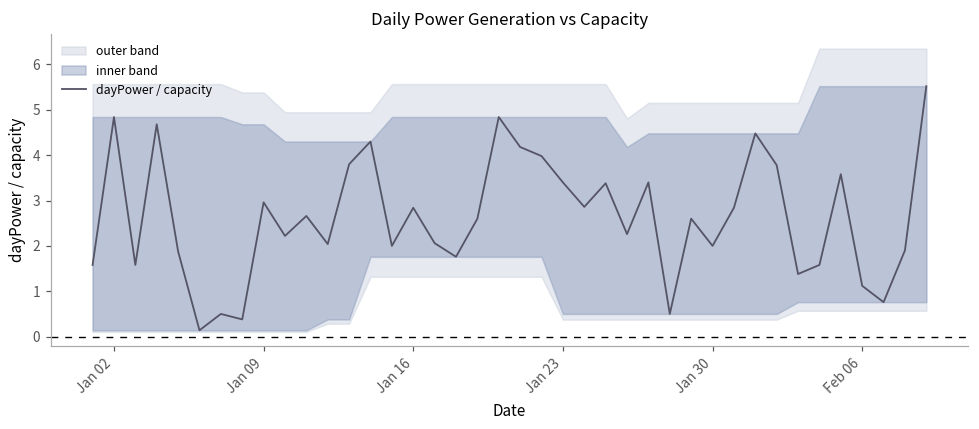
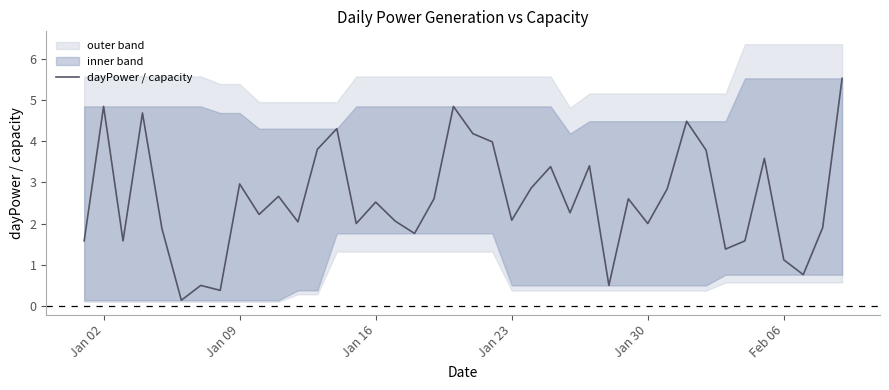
  {
    "dayPower / capacity": {
      "Jan 09": 3.0,
-     "Jan 16": 2.8,
-     "Jan 23": 3.4,
+     "Jan 16": 2.5,
+     "Jan 23": 2.1,
      "Jan 30": 2.0,
      "Feb 06": 1.1
    }
  }
